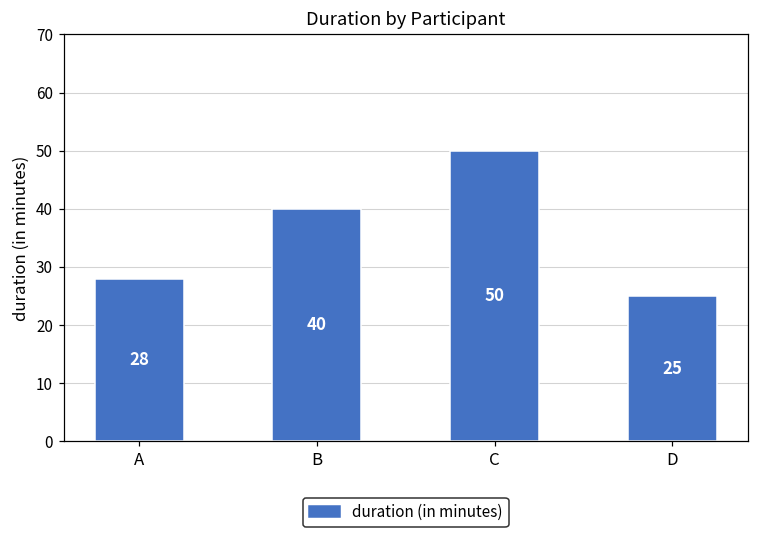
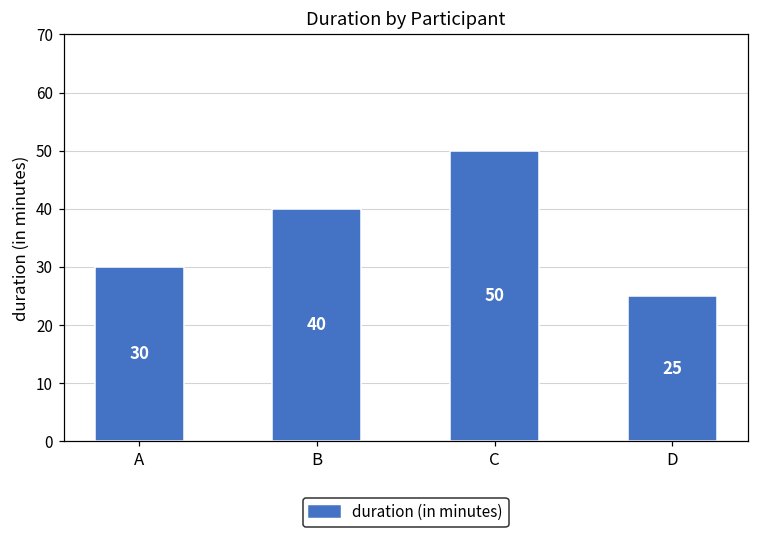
  {
-   "A": 28,
+   "A": 30,
    "B": 40,
    "C": 50,
    "D": 25
  }
